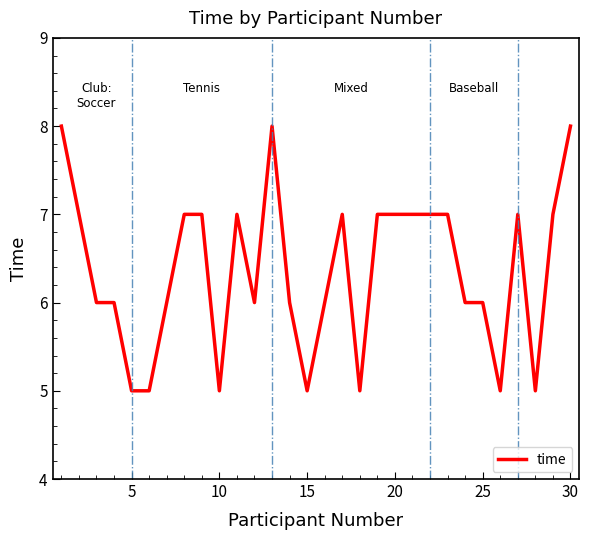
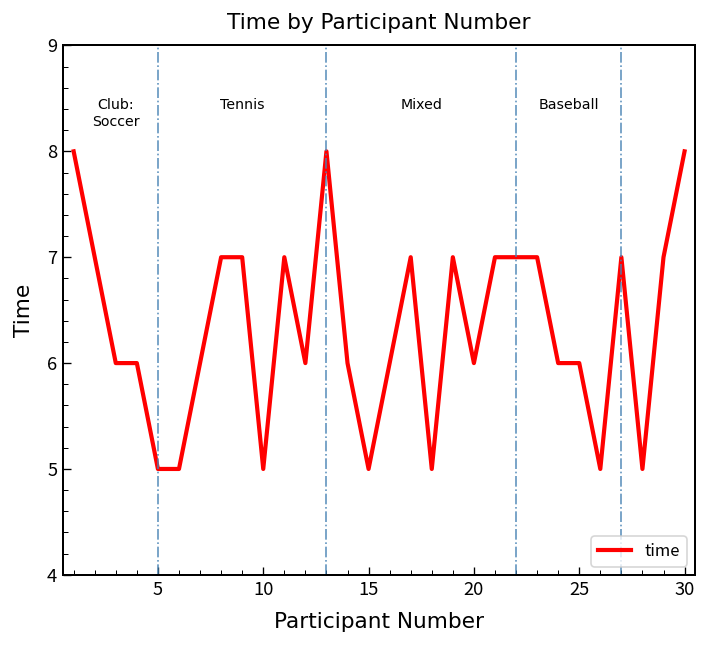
  {
    "5": 5,
    "10": 5,
    "15": 5,
-   "20": 7,
+   "20": 6,
    "25": 6,
    "30": 8
  }
